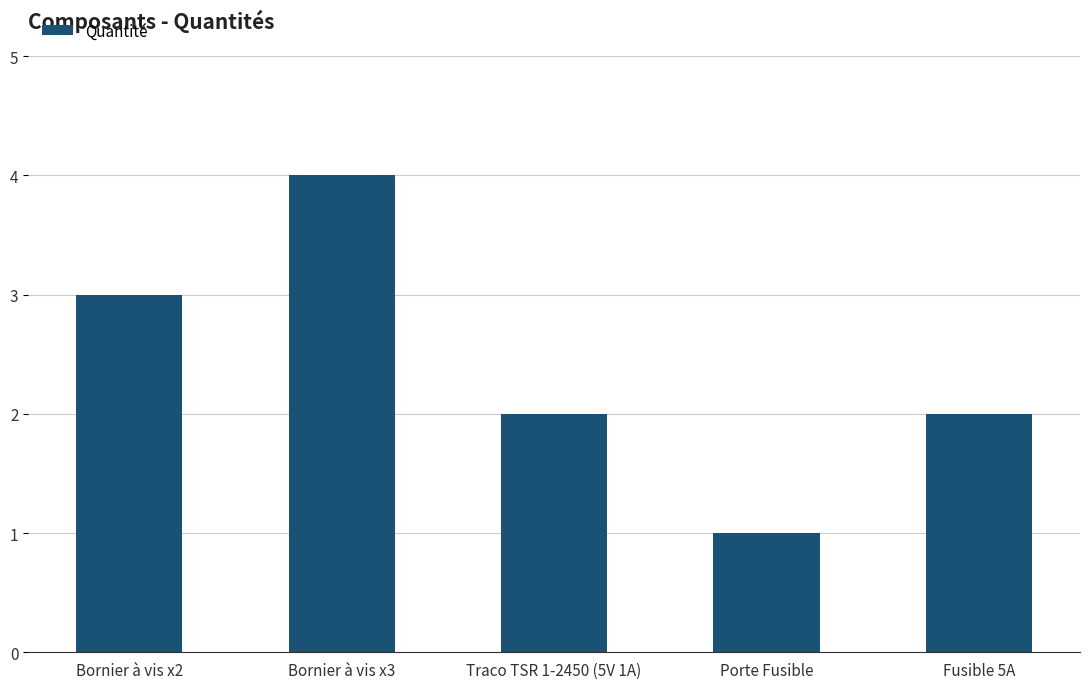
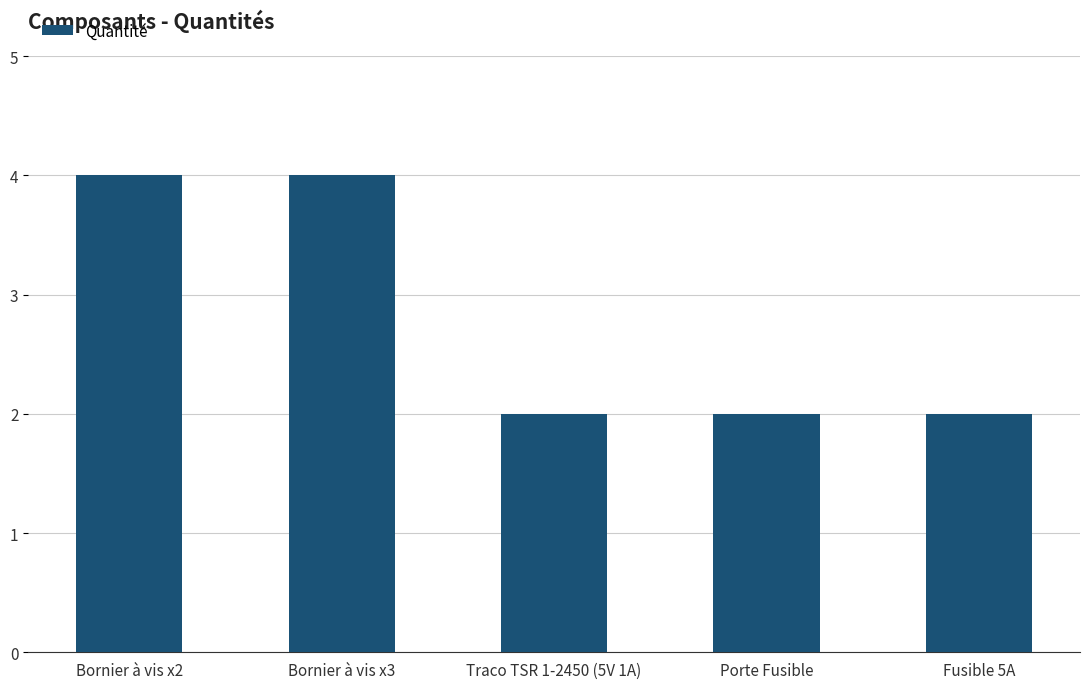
  {
-   "Bornier à vis x2": 3,
+   "Bornier à vis x2": 4,
    "Bornier à vis x3": 4,
    "Traco TSR 1-2450 (5V 1A)": 2,
-   "Porte Fusible": 1,
+   "Porte Fusible": 2,
    "Fusible 5A": 2
  }
